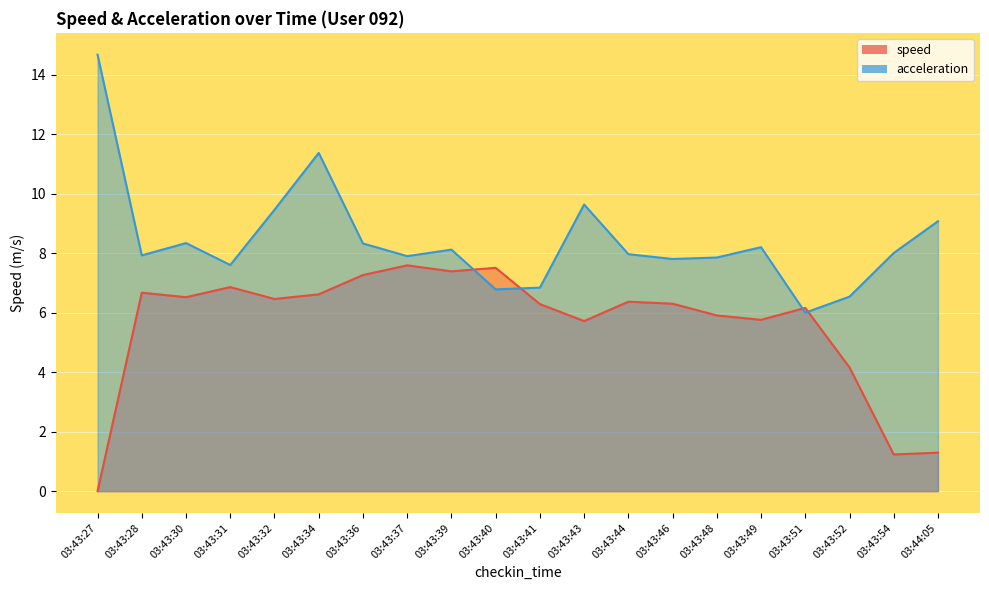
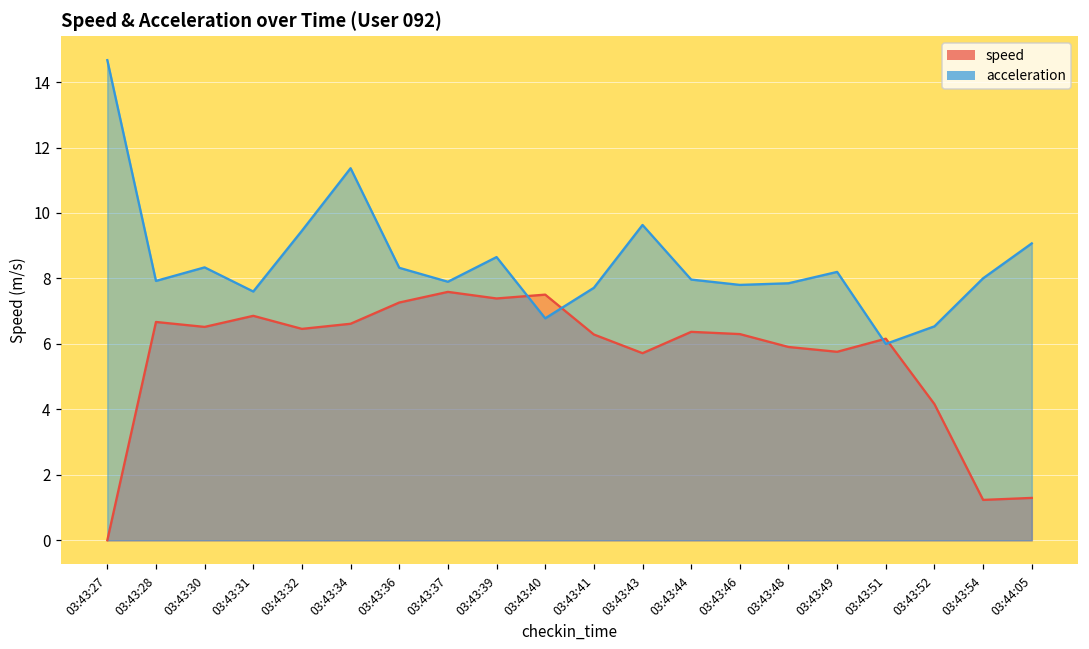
  {
    "speed": {
      "03:43:27": 0.0,
      "03:43:28": 6.7,
      "03:43:30": 6.5,
      "03:43:31": 6.9,
      "03:43:32": 6.5,
      "03:43:34": 6.6,
      "03:43:36": 7.3,
      "03:43:37": 7.6,
      "03:43:39": 7.4,
      "03:43:40": 7.5,
      "03:43:41": 6.3,
      "03:43:43": 5.7,
      "03:43:44": 6.4,
      "03:43:46": 6.3,
      "03:43:48": 5.9,
      "03:43:49": 5.8,
      "03:43:51": 6.2,
      "03:43:52": 4.2,
      "03:43:54": 1.2,
      "03:44:05": 1.3
    },
    "acceleration": {
      "03:43:27": 14.7,
      "03:43:28": 7.9,
      "03:43:30": 8.3,
      "03:43:31": 7.6,
      "03:43:32": 9.5,
      "03:43:34": 11.4,
      "03:43:36": 8.3,
      "03:43:37": 7.9,
-     "03:43:39": 8.1,
+     "03:43:39": 8.7,
      "03:43:40": 6.8,
-     "03:43:41": 6.8,
+     "03:43:41": 7.7,
      "03:43:43": 9.6,
      "03:43:44": 8.0,
      "03:43:46": 7.8,
      "03:43:48": 7.9,
      "03:43:49": 8.2,
      "03:43:51": 6.0,
      "03:43:52": 6.5,
      "03:43:54": 8.0,
      "03:44:05": 9.1
    }
  }
